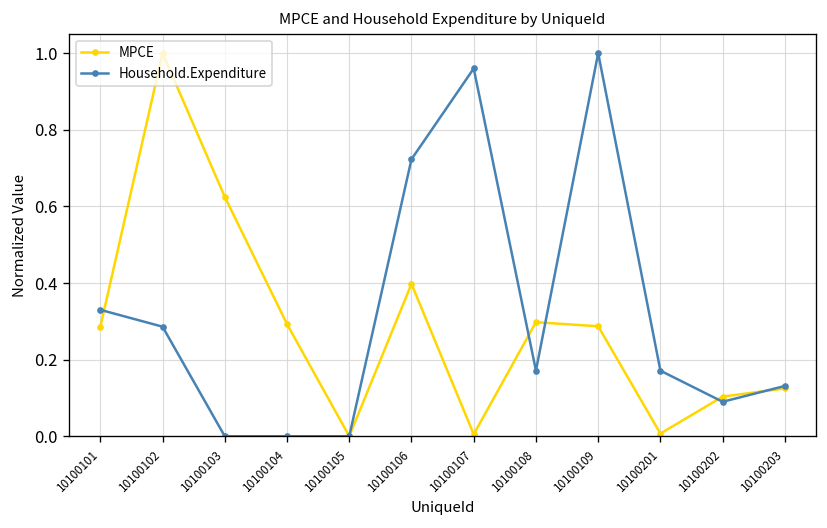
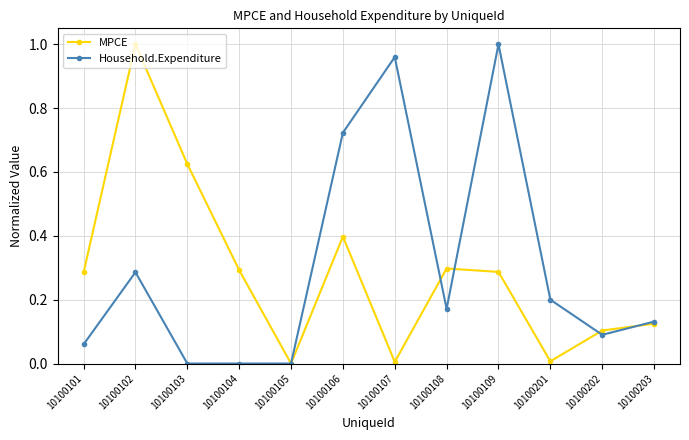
  {
    "MPCE": {
      "10100101": 0.29,
      "10100103": 0.62,
      "10100104": 0.29,
      "10100106": 0.40,
      "10100107": 0.01,
      "10100108": 0.30,
      "10100109": 0.29,
      "10100201": 0.01,
      "10100202": 0.10
    },
    "Household.Expenditure": {
-     "10100101": 0.33,
+     "10100101": 0.06,
      "10100102": 0.29,
      "10100103": 0.00,
      "10100104": 0.00,
      "10100106": 0.72,
      "10100107": 0.96,
      "10100108": 0.17,
      "10100109": 1.00,
-     "10100201": 0.17,
+     "10100201": 0.20,
      "10100202": 0.09
    }
  }
